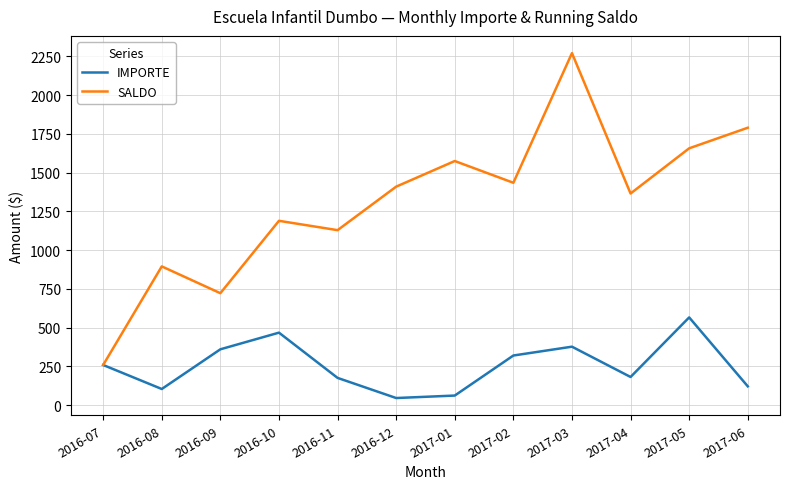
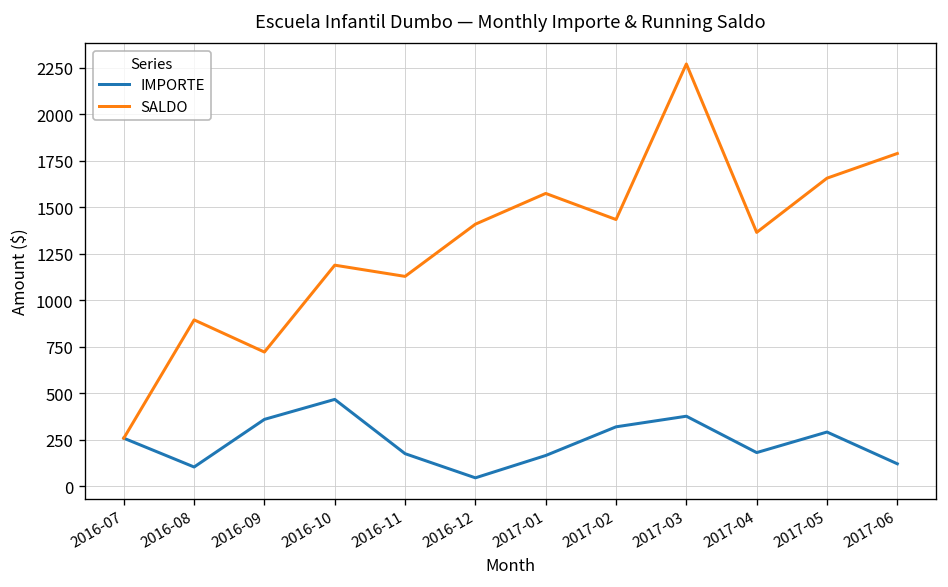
  {
    "IMPORTE": {
      "2016-08": 100,
      "2016-09": 360,
      "2016-10": 470,
      "2016-11": 180,
      "2016-12": 50,
-     "2017-01": 60,
+     "2017-01": 170,
      "2017-02": 320,
      "2017-03": 380,
      "2017-04": 180,
-     "2017-05": 570,
+     "2017-05": 290,
      "2017-06": 120
    },
    "SALDO": {
      "2016-08": 890,
      "2016-09": 720,
      "2016-10": 1190,
      "2016-11": 1130,
      "2016-12": 1410,
      "2017-01": 1570,
      "2017-02": 1430,
      "2017-03": 2270,
      "2017-04": 1360,
      "2017-05": 1660,
      "2017-06": 1790
    }
  }
